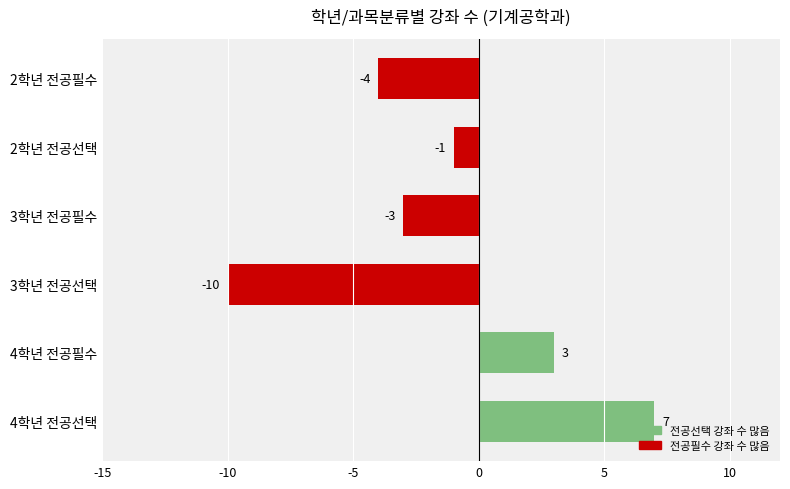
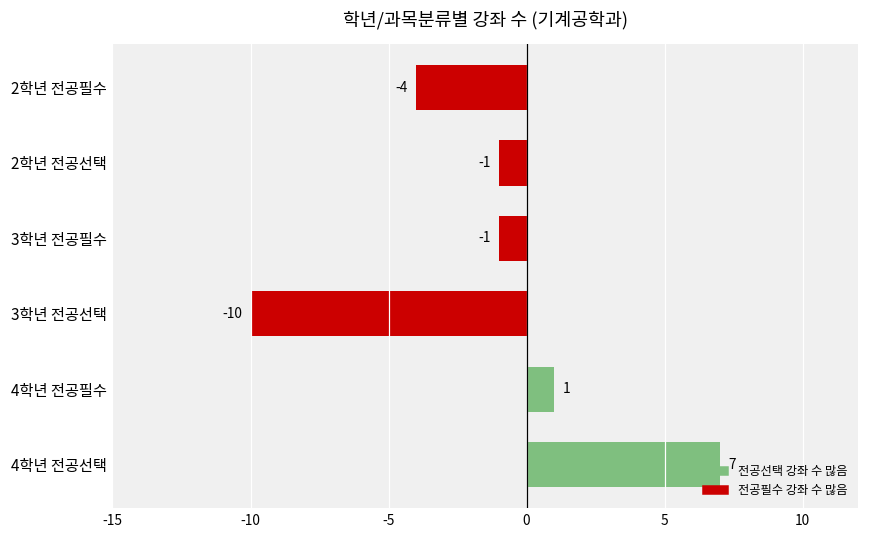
  {
    "2학년 전공필수": -4,
    "2학년 전공선택": -1,
-   "3학년 전공필수": -3,
+   "3학년 전공필수": -1,
    "3학년 전공선택": -10,
-   "4학년 전공필수": 3,
+   "4학년 전공필수": 1,
    "4학년 전공선택": 7
  }
